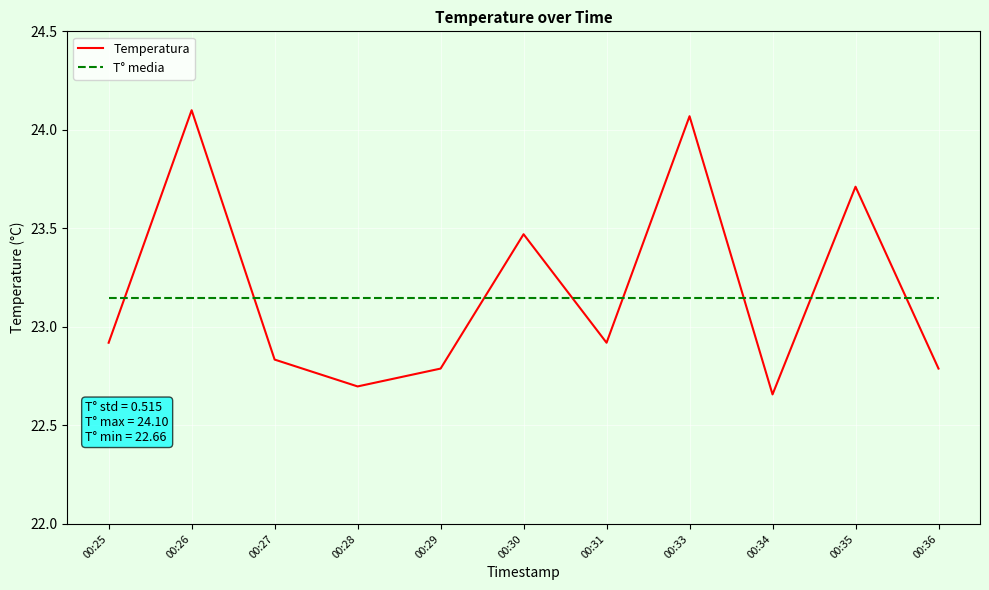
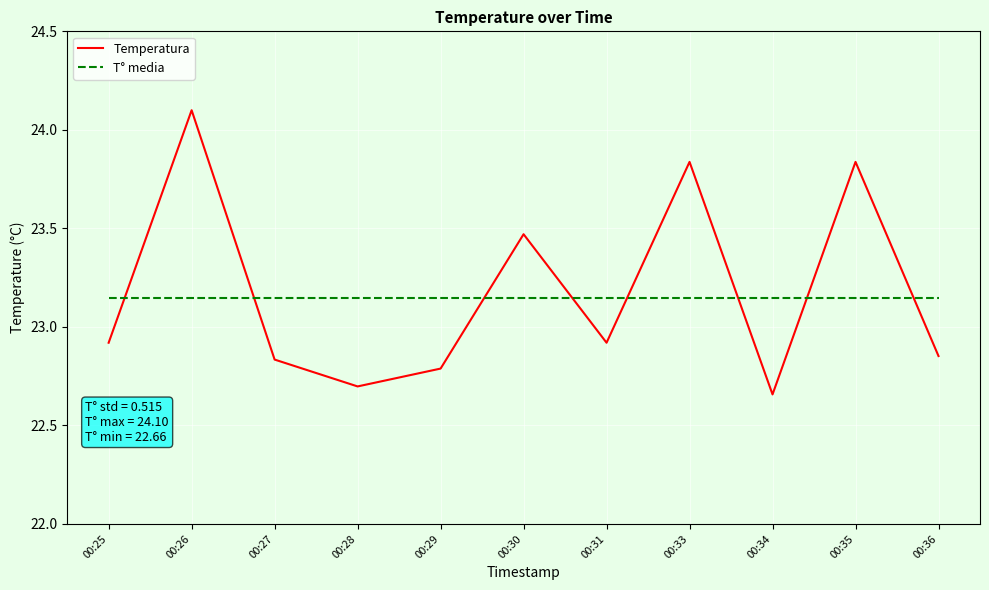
  {
    "Temperatura": {
      "00:25": 22.92,
      "00:26": 24.10,
      "00:27": 22.83,
      "00:28": 22.70,
      "00:29": 22.79,
      "00:30": 23.47,
      "00:31": 22.92,
-     "00:33": 24.07,
+     "00:33": 23.84,
      "00:34": 22.66,
-     "00:35": 23.71,
-     "00:36": 22.79
+     "00:35": 23.84,
+     "00:36": 22.85
    },
    "T° media": {
      "00:25": 23.15,
      "00:26": 23.15,
      "00:27": 23.15,
      "00:28": 23.15,
      "00:29": 23.15,
      "00:30": 23.15,
      "00:31": 23.15,
      "00:33": 23.15,
      "00:34": 23.15,
      "00:35": 23.15,
      "00:36": 23.15
    }
  }
